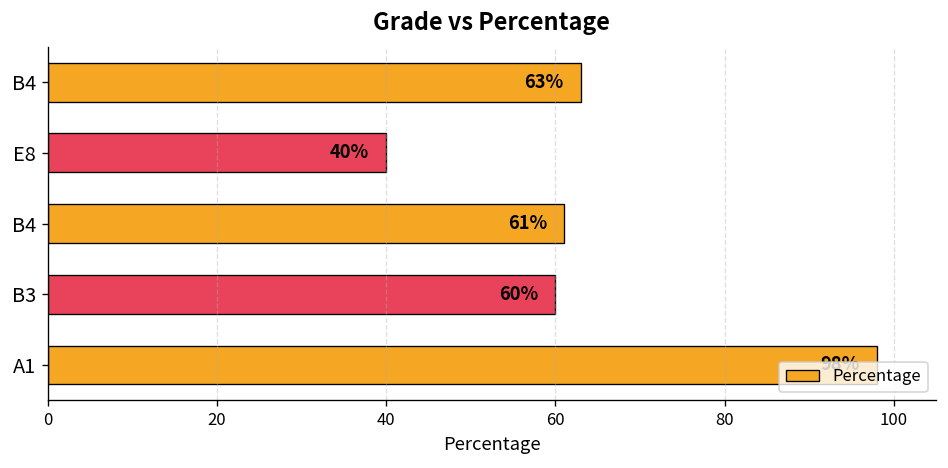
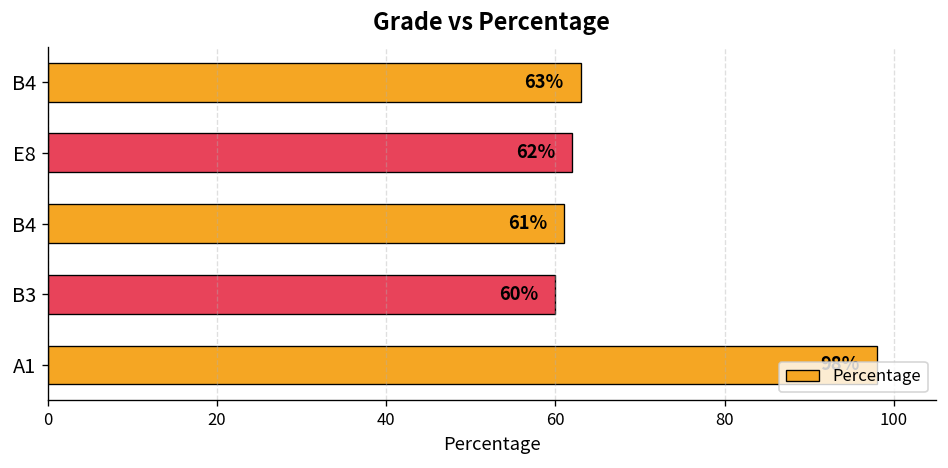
  {
-   "E8": "40%",
+   "E8": "62%",
    "B3": "60%"
  }
